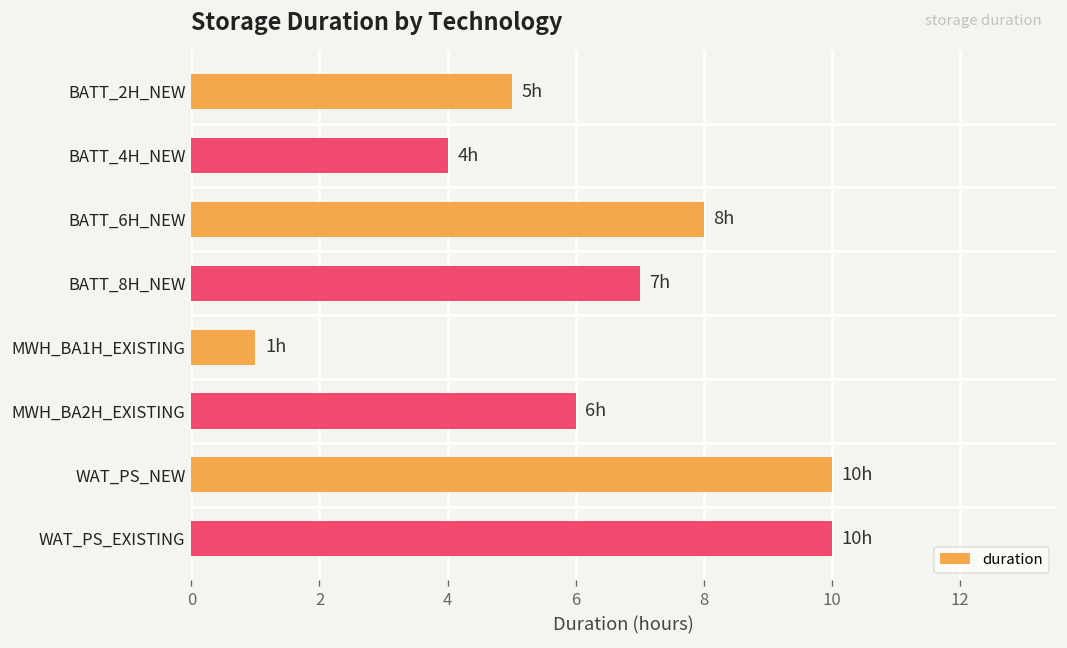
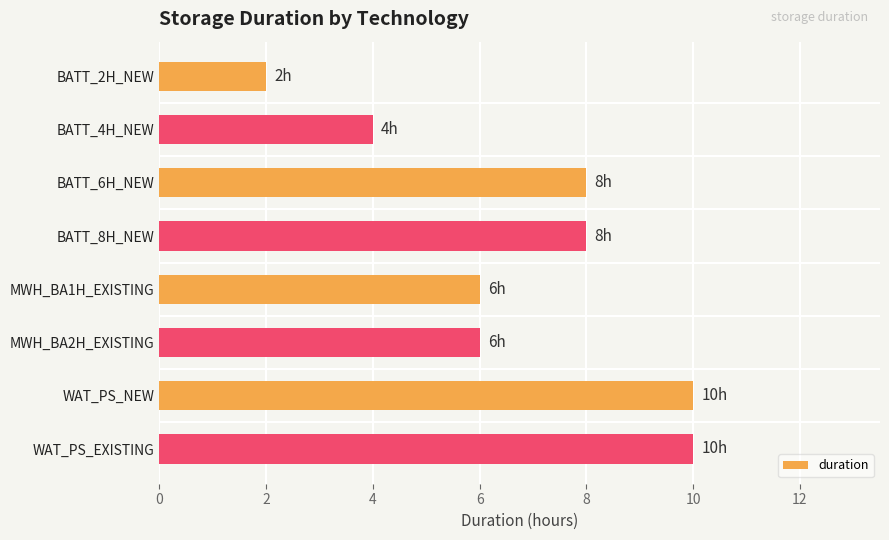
  {
-   "BATT_2H_NEW": "5h",
+   "BATT_2H_NEW": "2h",
    "BATT_4H_NEW": "4h",
    "BATT_6H_NEW": "8h",
-   "BATT_8H_NEW": "7h",
-   "MWH_BA1H_EXISTING": "1h",
+   "BATT_8H_NEW": "8h",
+   "MWH_BA1H_EXISTING": "6h",
    "MWH_BA2H_EXISTING": "6h",
    "WAT_PS_NEW": "10h",
    "WAT_PS_EXISTING": "10h"
  }
